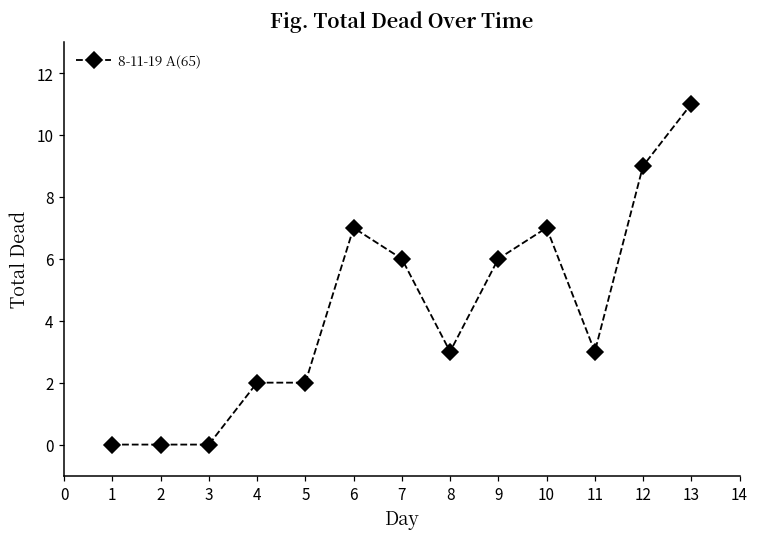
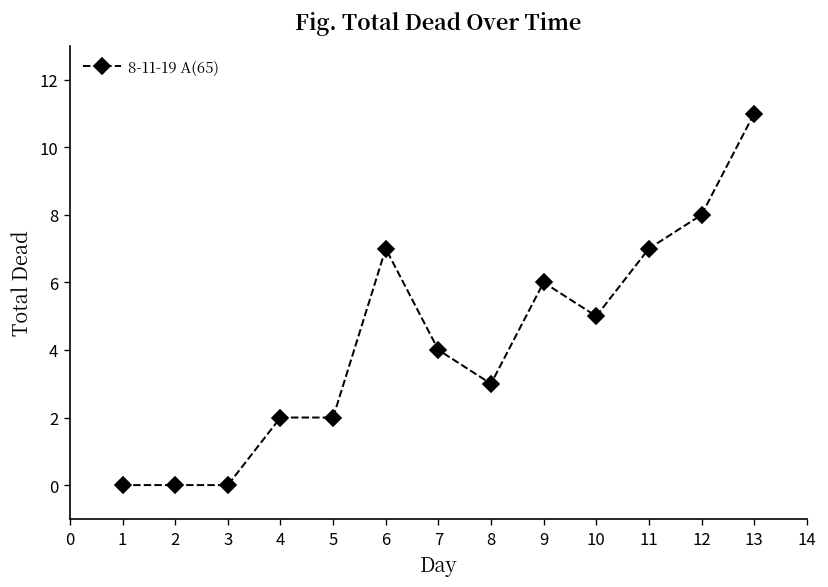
  {
    "1": 0,
    "2": 0,
    "3": 0,
    "4": 2,
    "5": 2,
    "6": 7,
-   "7": 6,
+   "7": 4,
    "8": 3,
    "9": 6,
-   "10": 7,
-   "11": 3,
-   "12": 9,
+   "10": 5,
+   "11": 7,
+   "12": 8,
    "13": 11
  }
